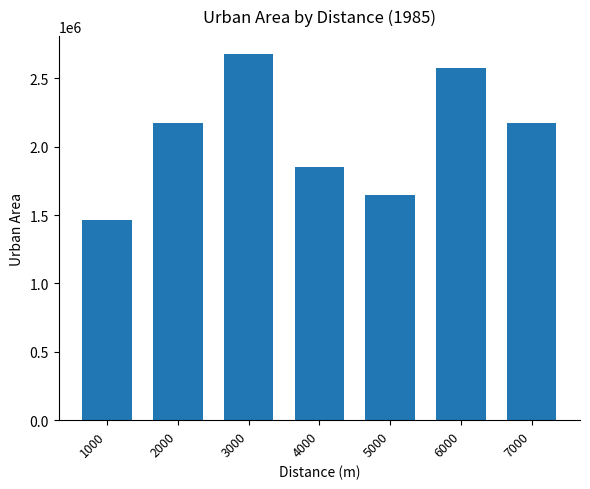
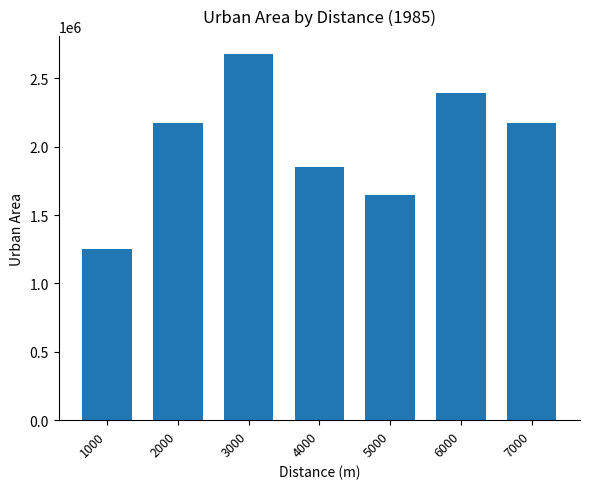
  {
-   "1000": 1470000,
+   "1000": 1250000,
    "2000": 2180000,
    "3000": 2680000,
    "4000": 1850000,
    "5000": 1650000,
-   "6000": 2570000,
+   "6000": 2390000,
    "7000": 2170000
  }
